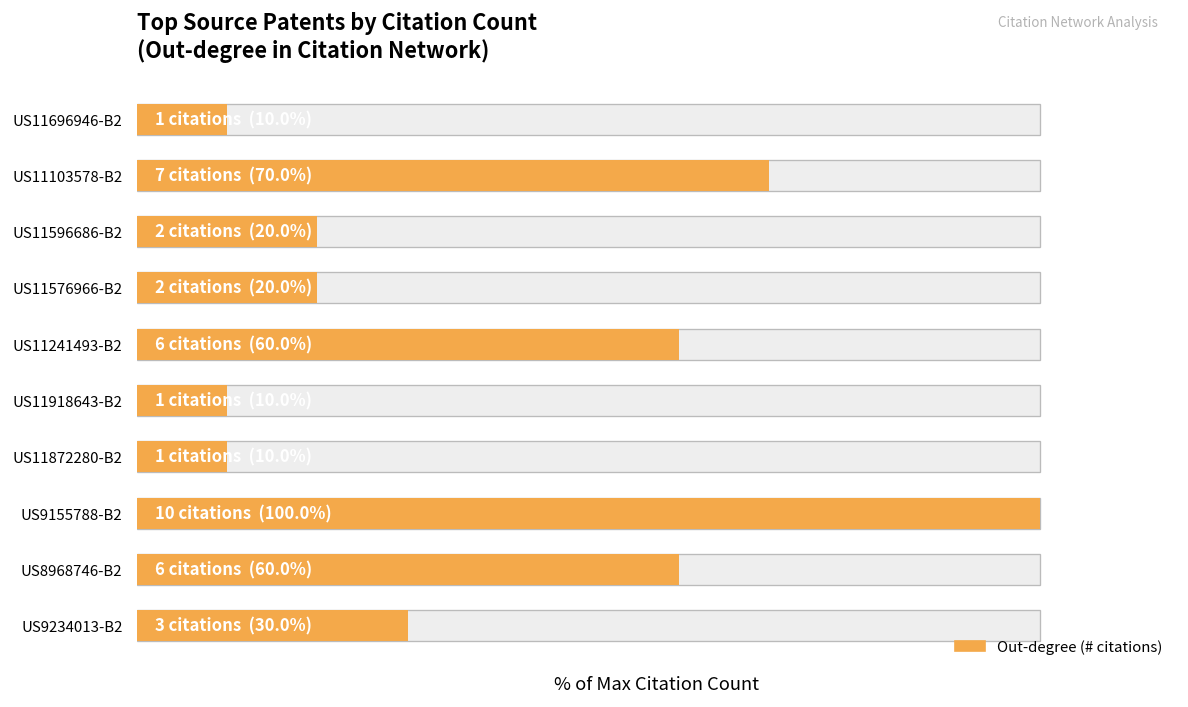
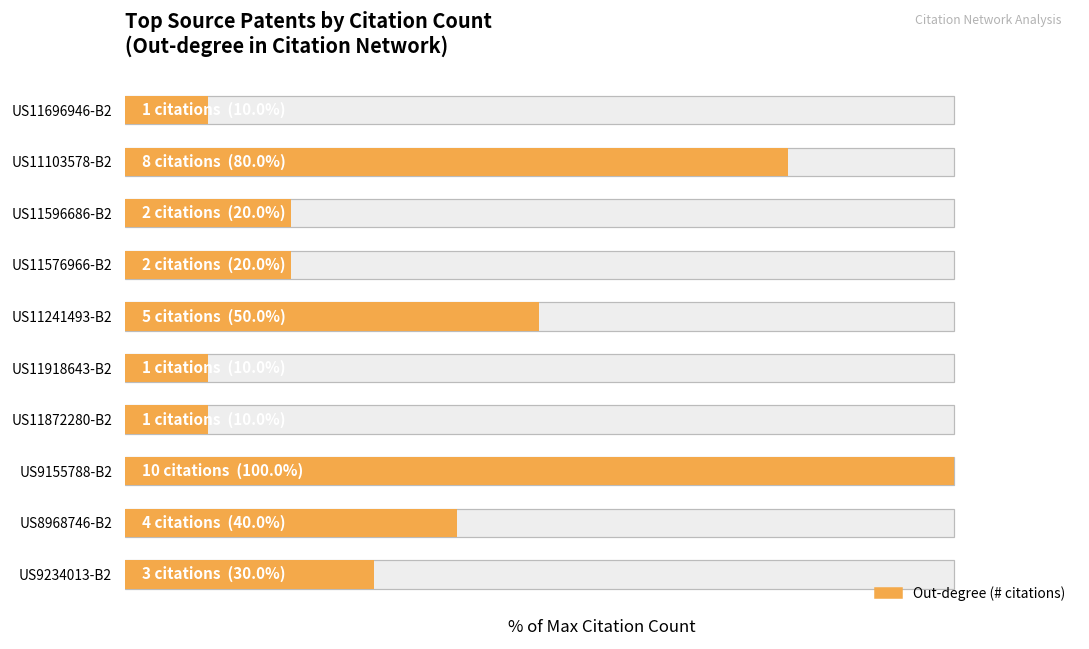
  {
    "Out-degree (# citations)": {
-     "US11103578-B2": "7 citations (70.0%)",
-     "US11241493-B2": "6 citations (60.0%)",
+     "US11103578-B2": "8 citations (80.0%)",
+     "US11241493-B2": "5 citations (50.0%)",
      "US9155788-B2": "(100.0%)",
-     "US8968746-B2": "6 citations (60.0%)"
+     "US8968746-B2": "4 citations (40.0%)"
    }
  }
